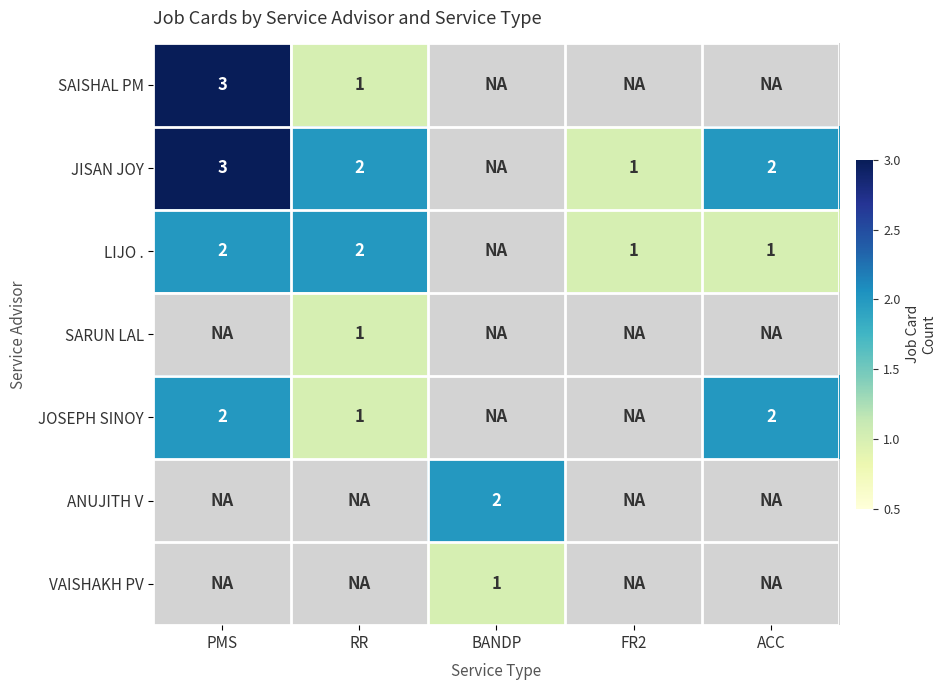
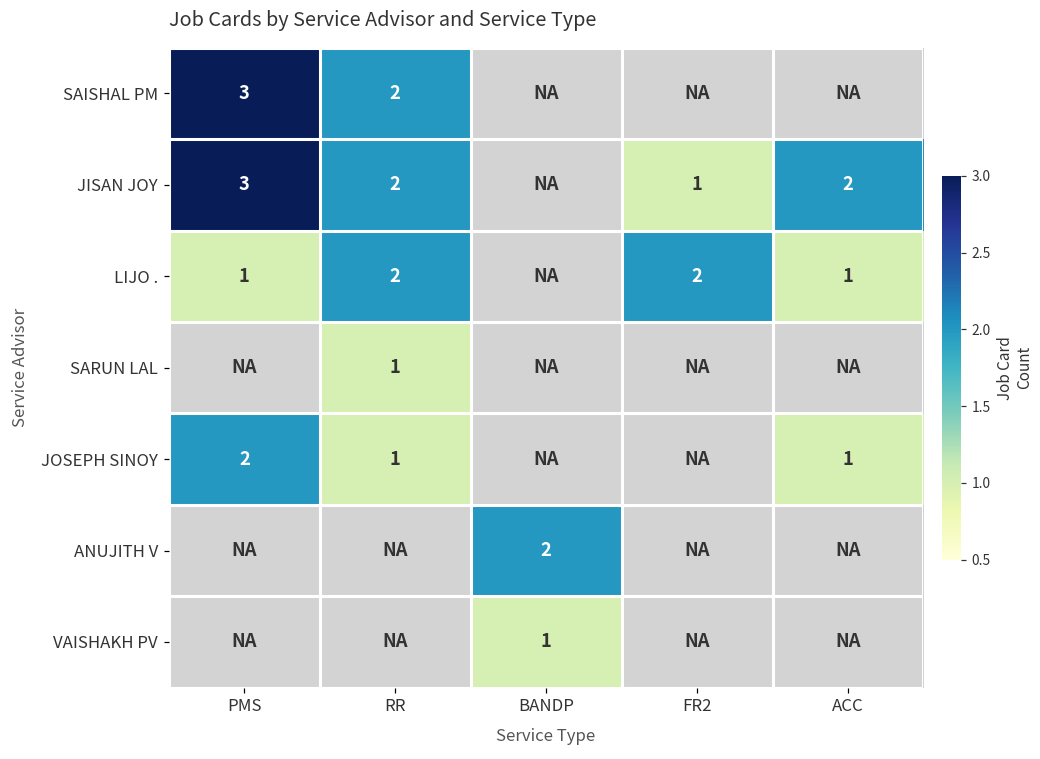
  {
    "SAISHAL PM": {
      "PMS": 3,
-     "RR": 1
+     "RR": 2
    },
    "JISAN JOY": {
      "PMS": 3,
      "RR": 2,
      "FR2": 1,
      "ACC": 2
    },
    "LIJO .": {
-     "PMS": 2,
+     "PMS": 1,
      "RR": 2,
-     "FR2": 1,
+     "FR2": 2,
      "ACC": 1
    },
    "SARUN LAL": {
      "RR": 1
    },
    "JOSEPH SINOY": {
      "PMS": 2,
      "RR": 1,
-     "ACC": 2
+     "ACC": 1
    },
    "ANUJITH V": {
      "BANDP": 2
    },
    "VAISHAKH PV": {
      "BANDP": 1
    }
  }
